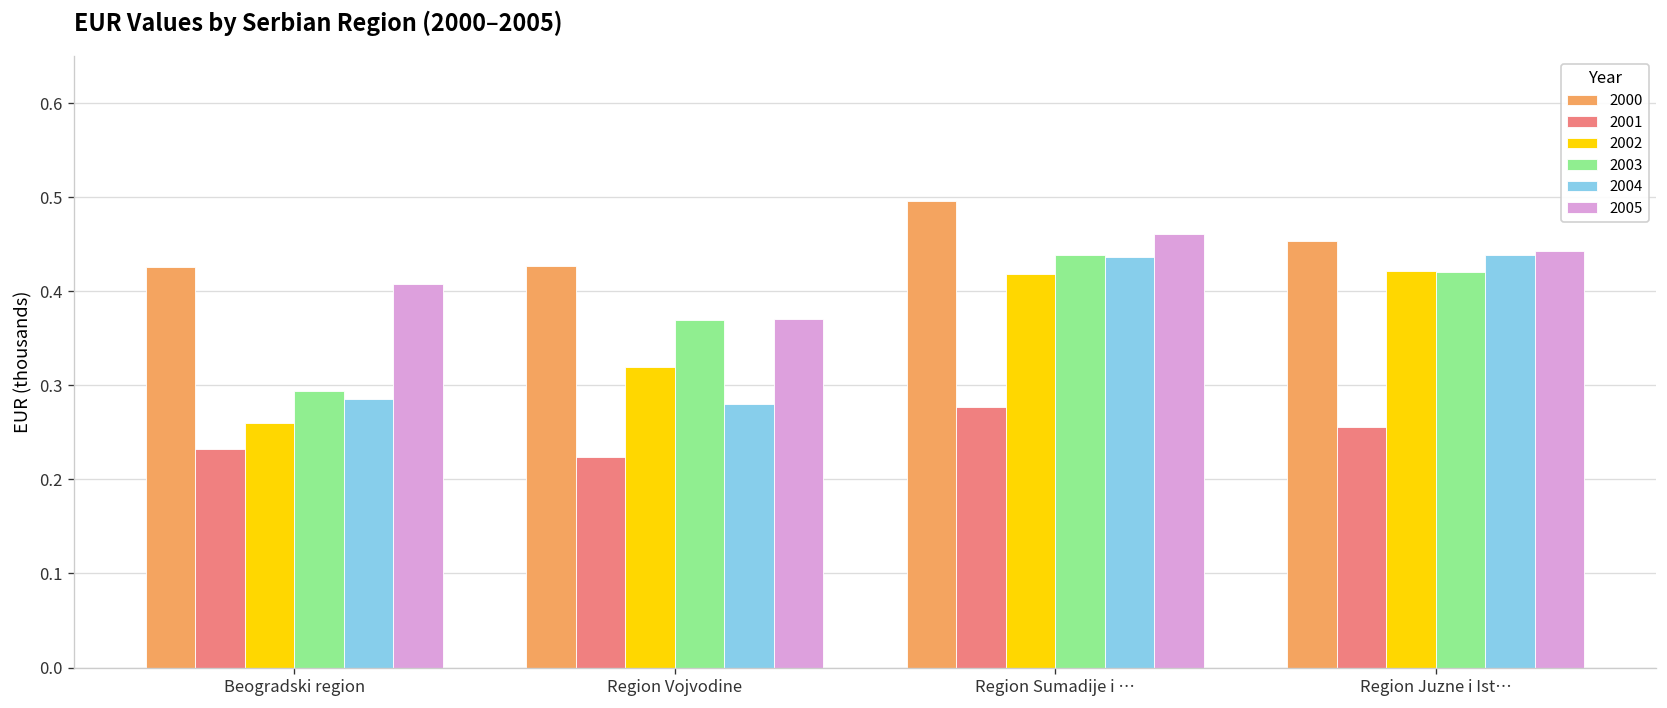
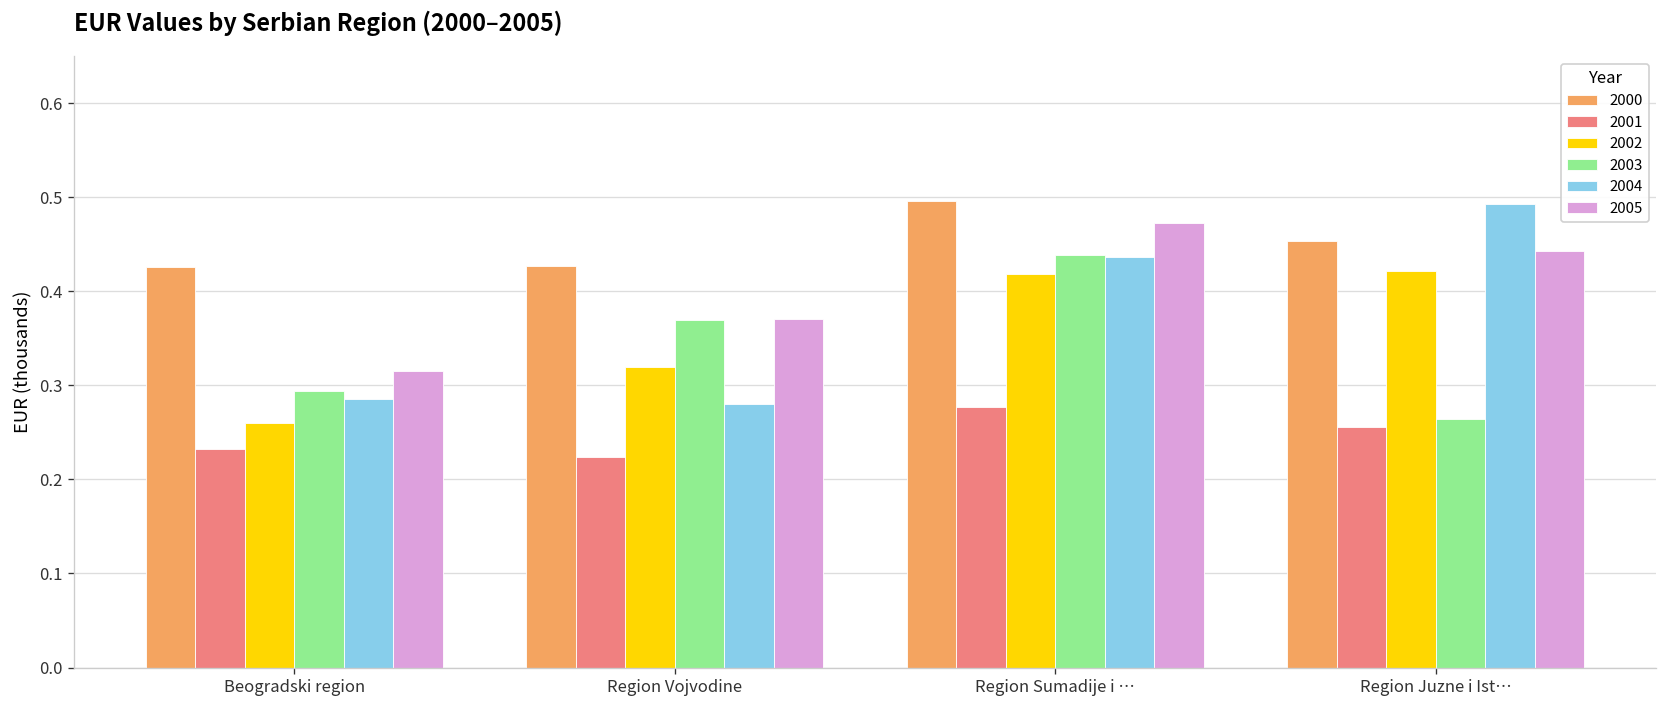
  {
    "2002": {
      "Beogradski region": 0.26,
      "Region Vojvodine": 0.32,
      "Region Sumadije i …": 0.42,
      "Region Juzne i Ist…": 0.42
    },
    "2003": {
      "Beogradski region": 0.29,
      "Region Vojvodine": 0.37,
      "Region Sumadije i …": 0.44,
-     "Region Juzne i Ist…": 0.42
+     "Region Juzne i Ist…": 0.26
    },
    "2004": {
      "Beogradski region": 0.29,
      "Region Vojvodine": 0.28,
      "Region Sumadije i …": 0.44,
-     "Region Juzne i Ist…": 0.44
+     "Region Juzne i Ist…": 0.49
    },
    "2005": {
-     "Beogradski region": 0.41,
+     "Beogradski region": 0.32,
      "Region Vojvodine": 0.37,
-     "Region Sumadije i …": 0.46,
+     "Region Sumadije i …": 0.47,
      "Region Juzne i Ist…": 0.44
    }
  }
